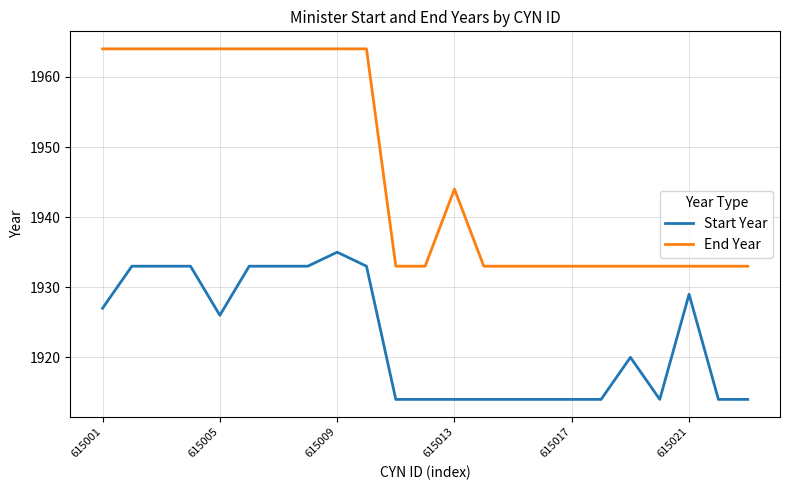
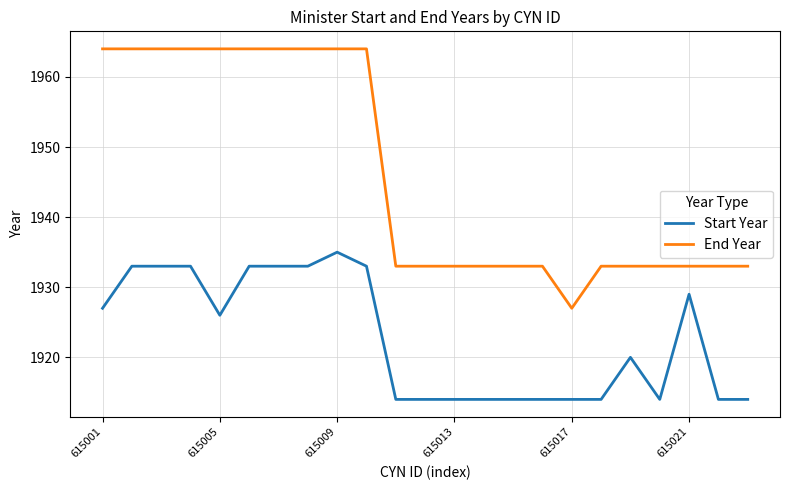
  {
    "Start Year": {
      "615001": 1927,
      "615005": 1926,
      "615009": 1935,
      "615013": 1914,
      "615017": 1914,
      "615021": 1929
    },
    "End Year": {
      "615001": 1964,
      "615005": 1964,
      "615009": 1964,
-     "615013": 1944,
-     "615017": 1933,
+     "615013": 1933,
+     "615017": 1927,
      "615021": 1933
    }
  }
